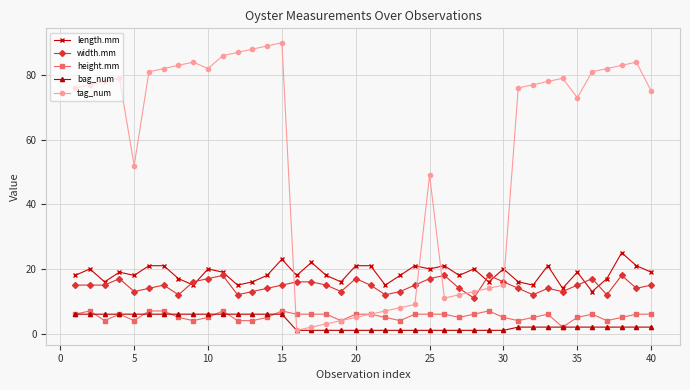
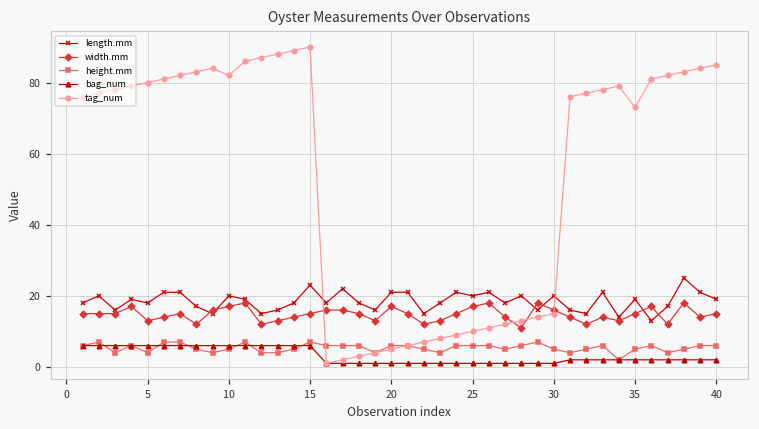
  {
    "width.mm": {
      "5": 13,
      "10": 17,
      "15": 15,
      "20": 17,
      "25": 17,
      "30": 16,
      "35": 15,
      "40": 15
    },
    "height.mm": {
      "5": 4,
      "10": 5,
      "15": 7,
      "20": 6,
      "25": 6,
      "30": 5,
      "35": 5,
      "40": 6
    },
    "tag_num": {
-     "5": 52,
+     "5": 80,
      "10": 82,
      "15": 90,
      "20": 5,
-     "25": 49,
+     "25": 10,
      "30": 15,
      "35": 73,
-     "40": 75
+     "40": 85
    }
  }
